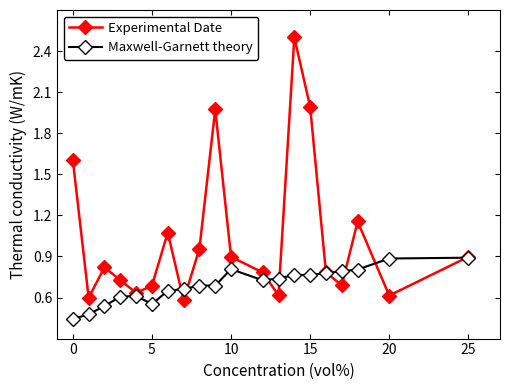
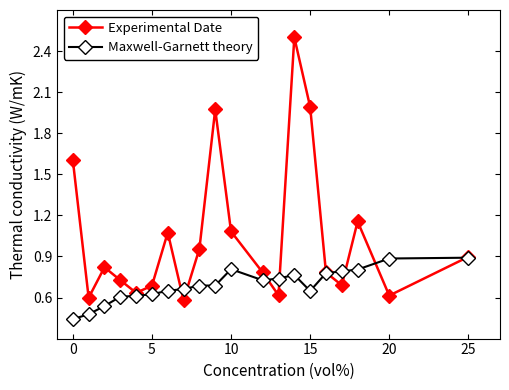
  {
    "Experimental Date": {
      "0": 1.60,
      "5": 0.69,
-     "10": 0.90,
+     "10": 1.08,
      "15": 1.99,
      "20": 0.61
    },
    "Maxwell-Garnett theory": {
      "0": 0.44,
-     "5": 0.55,
+     "5": 0.62,
      "10": 0.81,
-     "15": 0.76,
+     "15": 0.65,
      "20": 0.88
    }
  }
